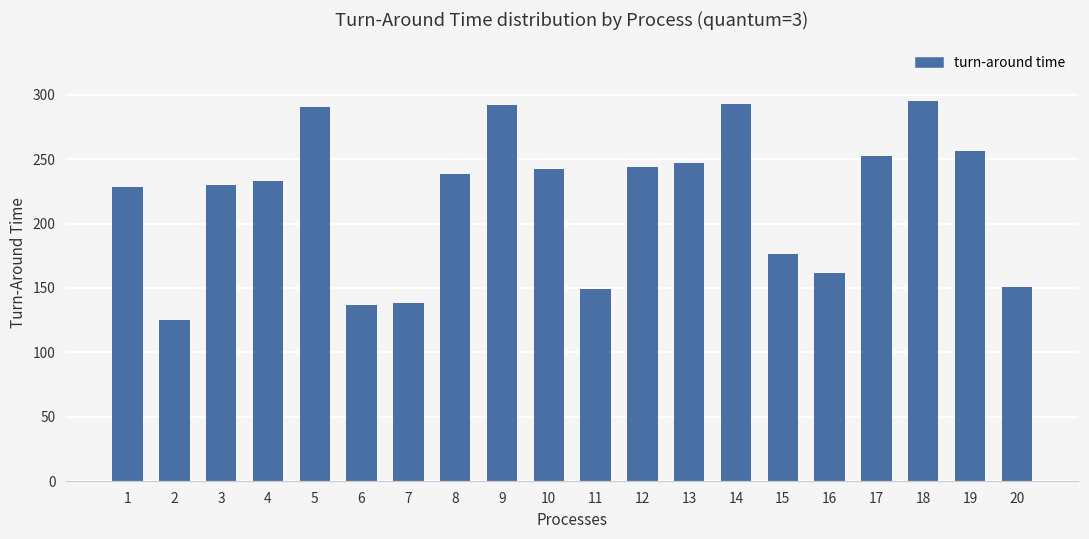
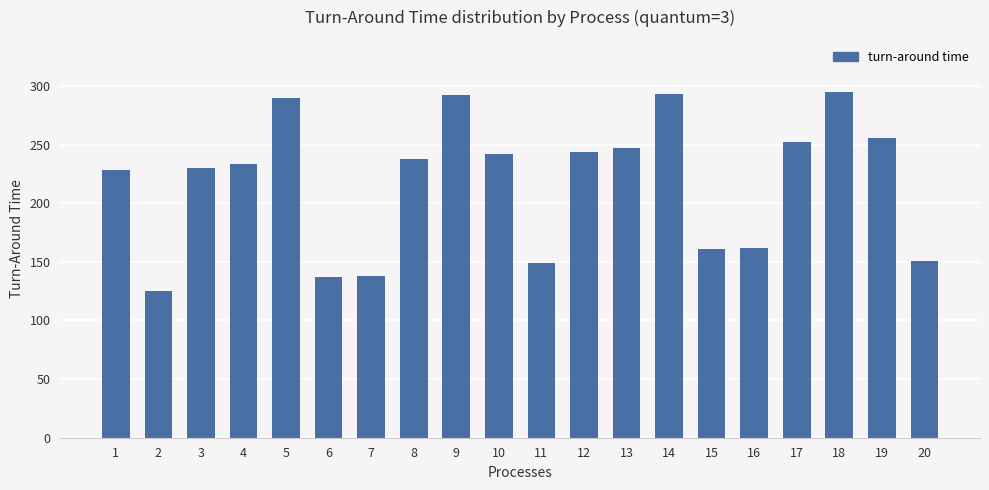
  {
    "1": 228,
    "2": 125,
    "3": 230,
    "4": 233,
    "5": 290,
    "6": 137,
    "7": 138,
    "8": 238,
    "9": 292,
    "10": 242,
    "11": 149,
    "12": 244,
    "13": 247,
    "14": 293,
-   "15": 176,
+   "15": 161,
    "16": 162,
    "17": 252,
    "18": 295,
    "19": 256,
    "20": 151
  }
